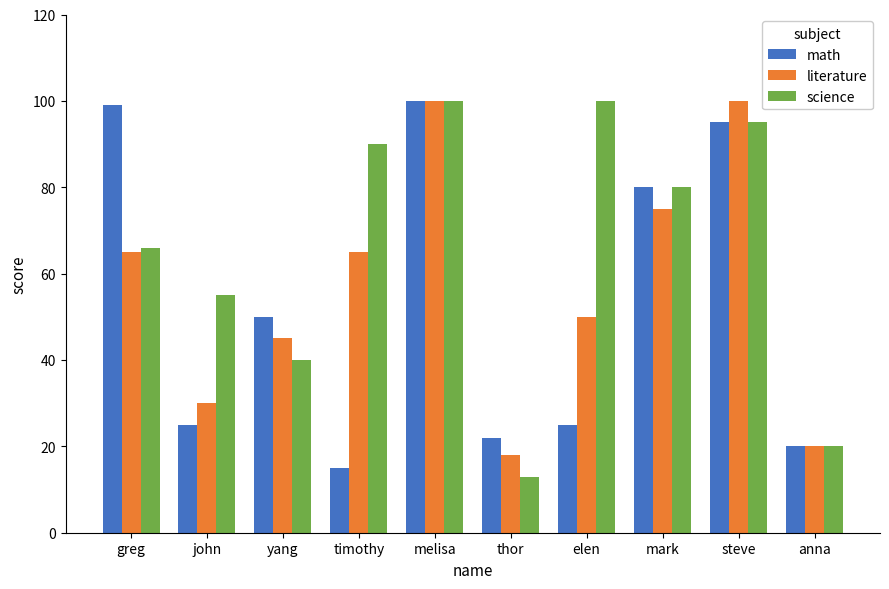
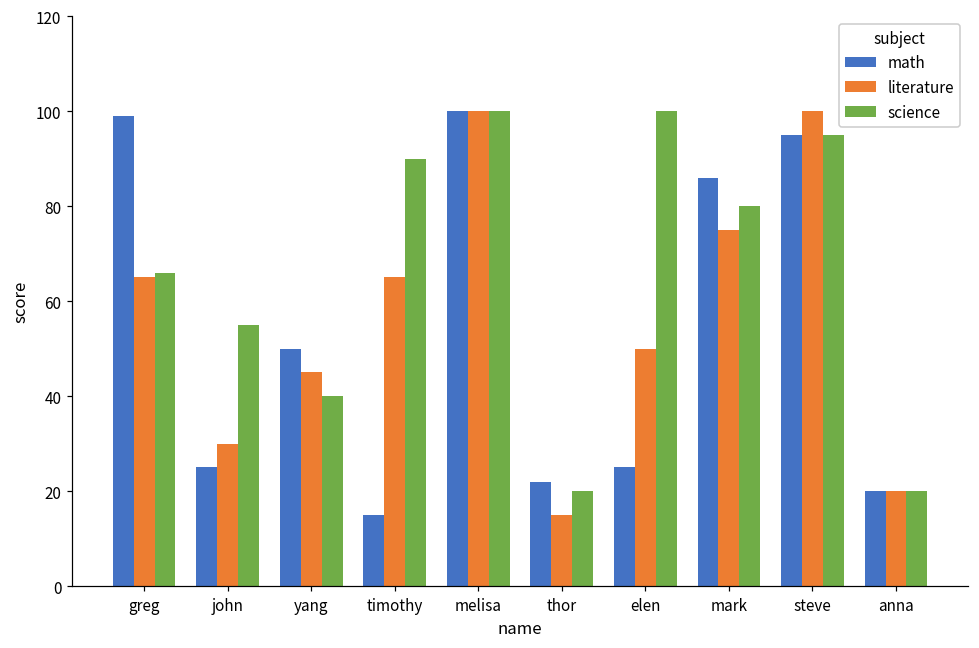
  {
    "math": {
      "greg": 99,
      "john": 25,
      "yang": 50,
      "timothy": 15,
      "melisa": 100,
      "thor": 22,
      "elen": 25,
-     "mark": 80,
+     "mark": 86,
      "steve": 95,
      "anna": 20
    },
    "literature": {
      "greg": 65,
      "john": 30,
      "yang": 45,
      "timothy": 65,
      "melisa": 100,
-     "thor": 18,
+     "thor": 15,
      "elen": 50,
      "mark": 75,
      "steve": 100,
      "anna": 20
    },
    "science": {
      "greg": 66,
      "john": 55,
      "yang": 40,
      "timothy": 90,
      "melisa": 100,
-     "thor": 13,
+     "thor": 20,
      "elen": 100,
      "mark": 80,
      "steve": 95,
      "anna": 20
    }
  }
